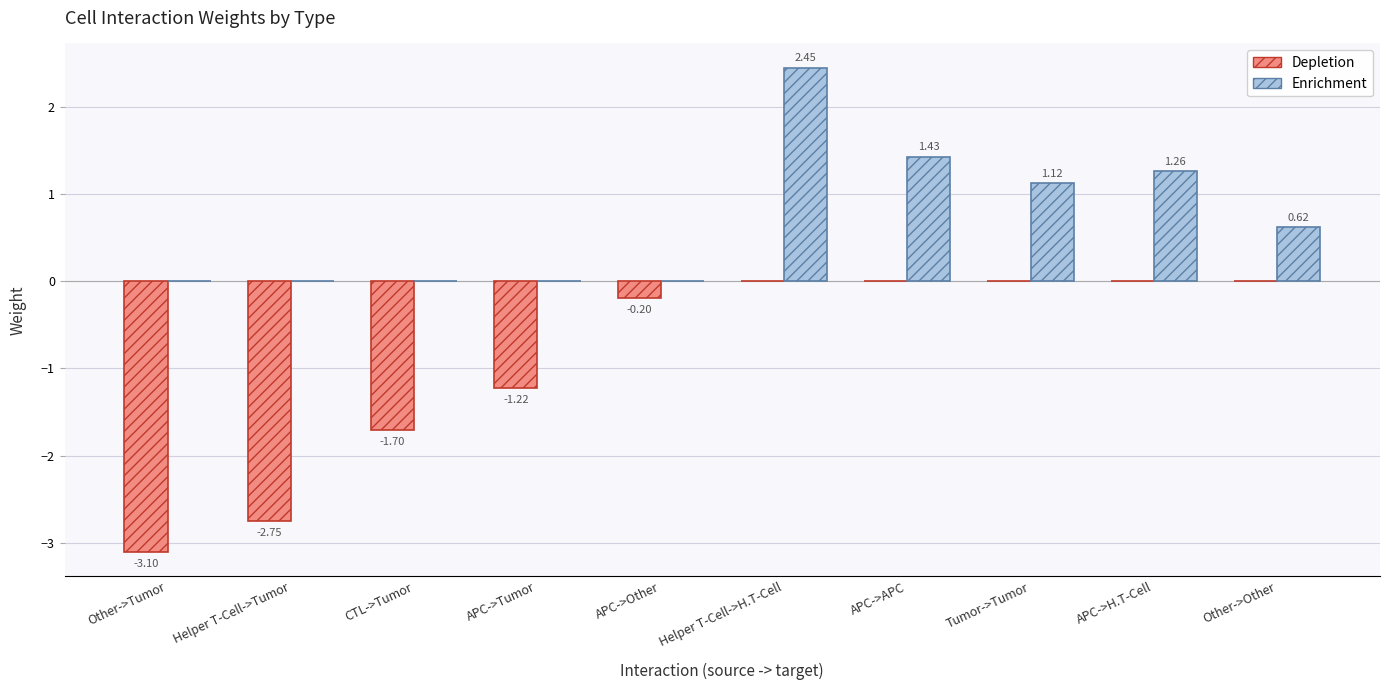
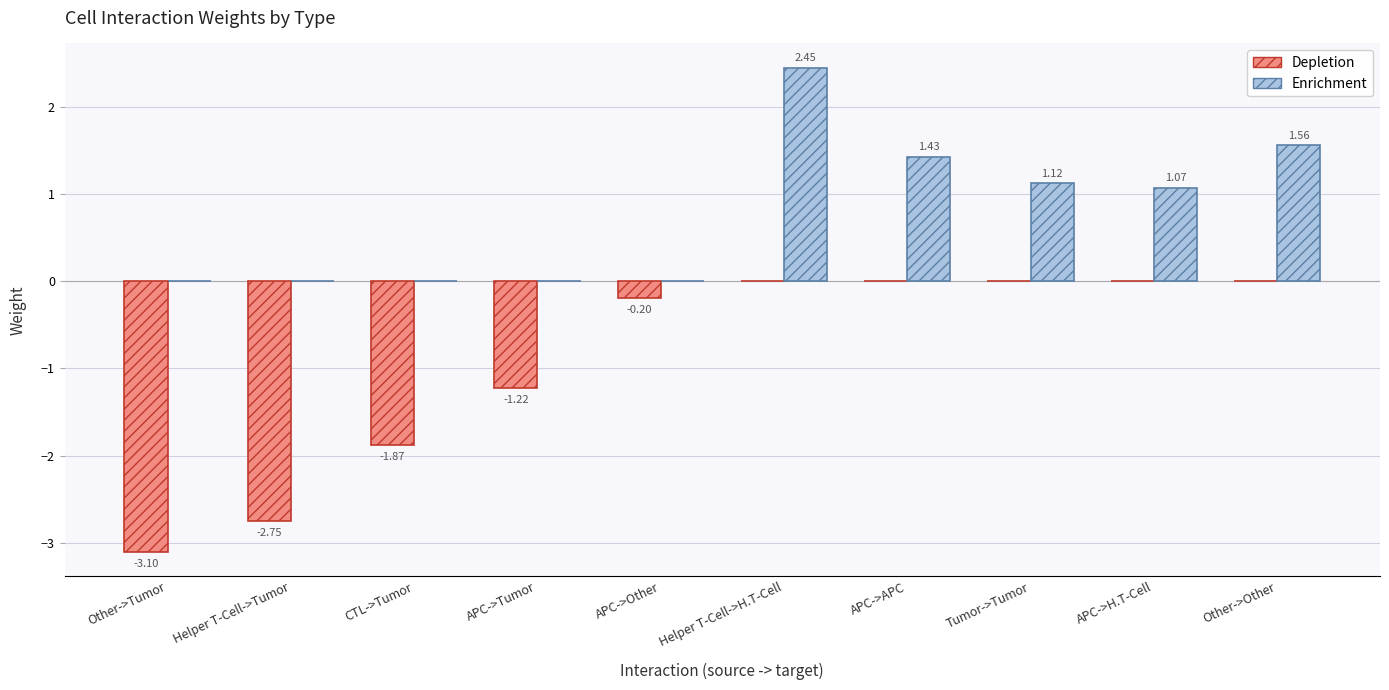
  {
    "Depletion": {
      "Other->Tumor": -3.10,
      "Helper T-Cell->Tumor": -2.75,
-     "CTL->Tumor": -1.70,
+     "CTL->Tumor": -1.87,
      "APC->Tumor": -1.22,
      "APC->Other": -0.20
    },
    "Enrichment": {
      "Helper T-Cell->H.T-Cell": 2.45,
      "APC->APC": 1.43,
      "Tumor->Tumor": 1.12,
-     "APC->H.T-Cell": 1.26,
-     "Other->Other": 0.62
+     "APC->H.T-Cell": 1.07,
+     "Other->Other": 1.56
    }
  }
